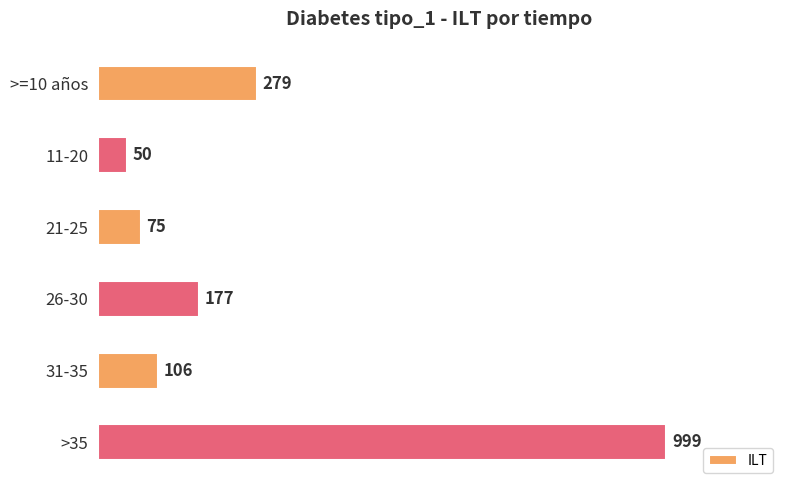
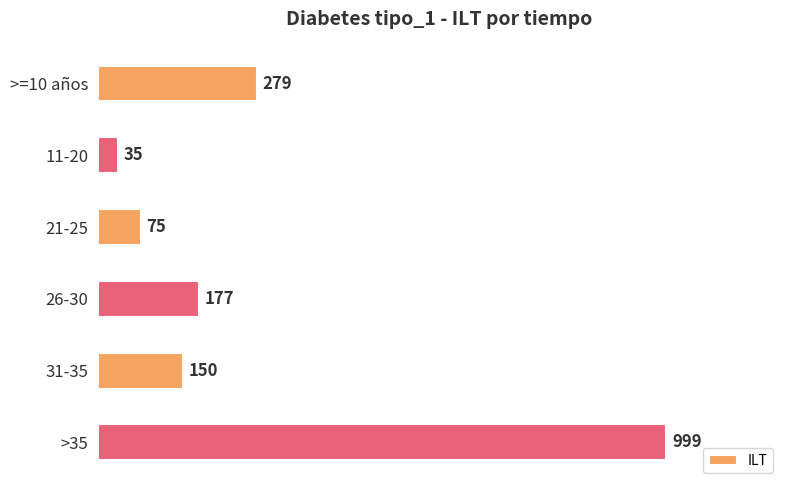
  {
    ">=10 años": 279,
-   "11-20": 50,
+   "11-20": 35,
    "21-25": 75,
    "26-30": 177,
-   "31-35": 106,
+   "31-35": 150,
    ">35": 999
  }
